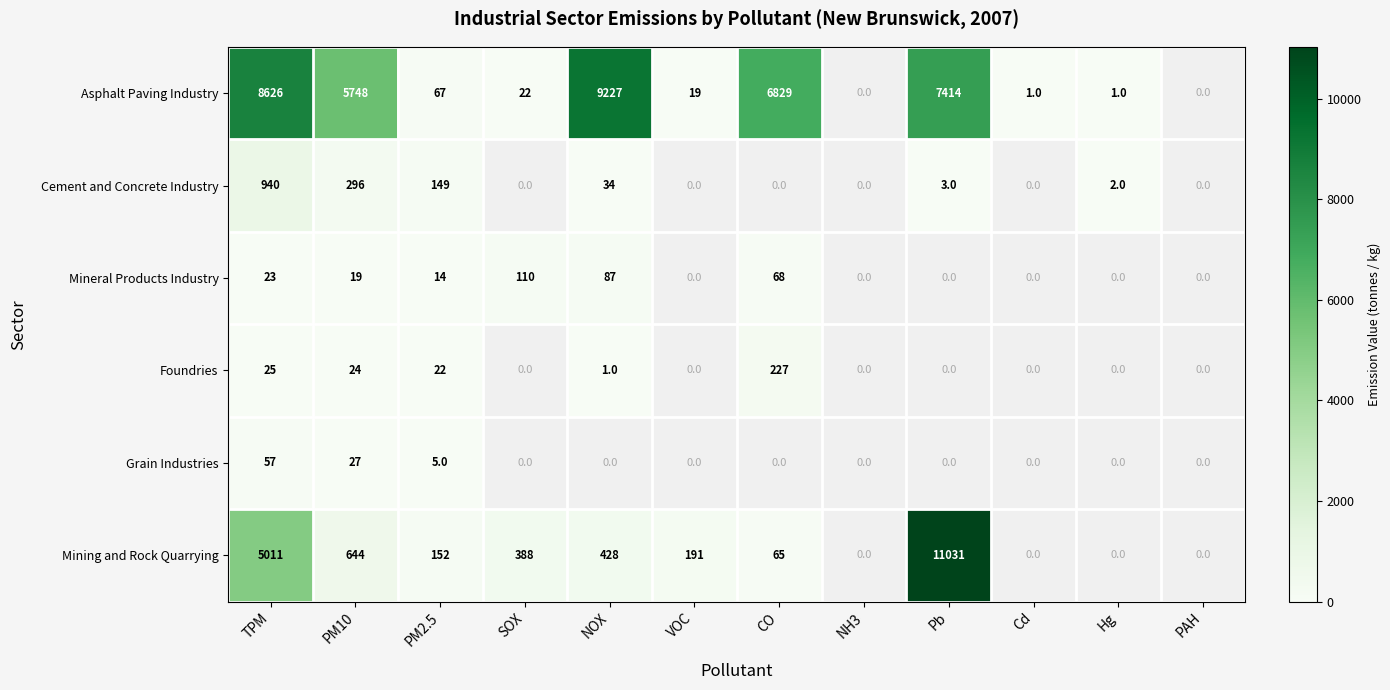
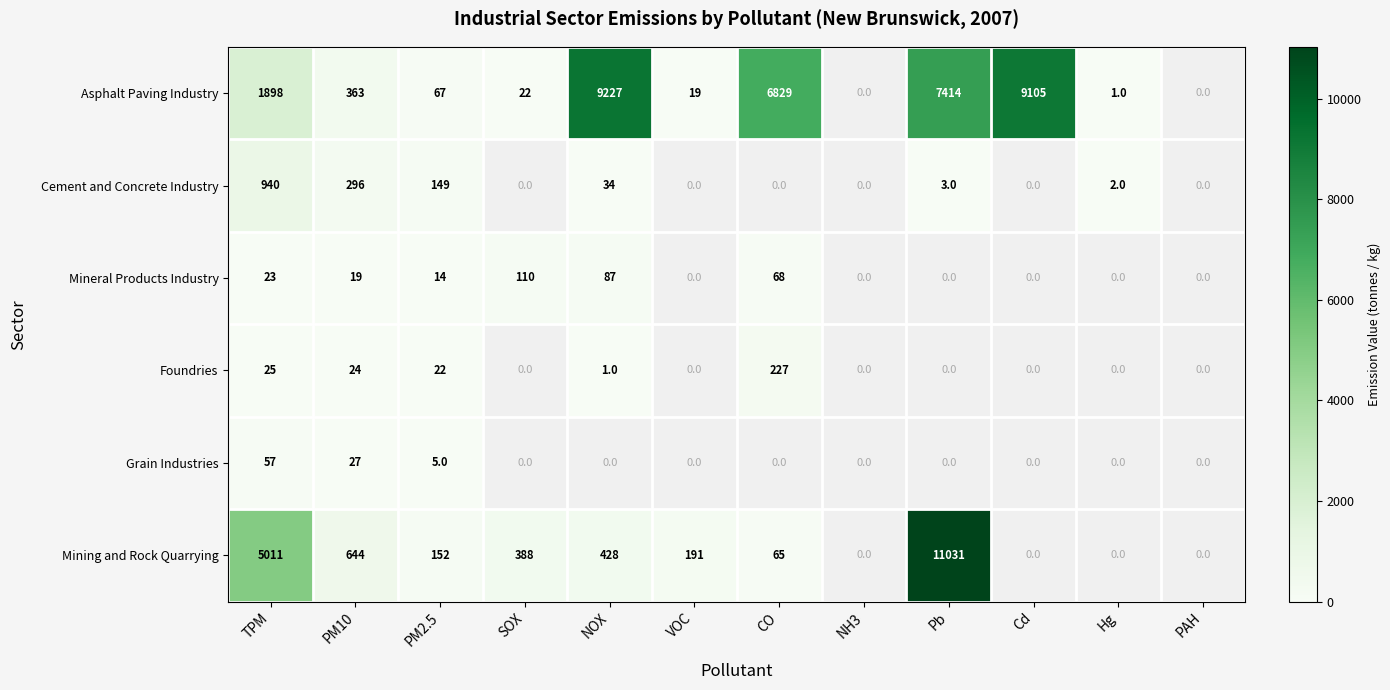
  {
    "Asphalt Paving Industry": {
-     "TPM": 8626,
-     "PM10": 5748,
+     "TPM": 1898,
+     "PM10": 363,
      "PM2.5": 67,
      "SOX": 22,
      "NOX": 9227,
      "VOC": 19,
      "CO": 6829,
      "Pb": 7414,
-     "Cd": 1.0,
+     "Cd": 9105,
      "Hg": 1.0
    },
    "Cement and Concrete Industry": {
      "TPM": 940,
      "PM10": 296,
      "PM2.5": 149,
      "NOX": 34,
      "Pb": 3.0,
      "Hg": 2.0
    },
    "Mineral Products Industry": {
      "TPM": 23,
      "PM10": 19,
      "PM2.5": 14,
      "SOX": 110,
      "NOX": 87,
      "CO": 68
    },
    "Foundries": {
      "TPM": 25,
      "PM10": 24,
      "PM2.5": 22,
      "NOX": 1.0,
      "CO": 227
    },
    "Grain Industries": {
      "TPM": 57,
      "PM10": 27,
      "PM2.5": 5.0
    },
    "Mining and Rock Quarrying": {
      "TPM": 5011,
      "PM10": 644,
      "PM2.5": 152,
      "SOX": 388,
      "NOX": 428,
      "VOC": 191,
      "CO": 65,
      "Pb": 11031
    }
  }
